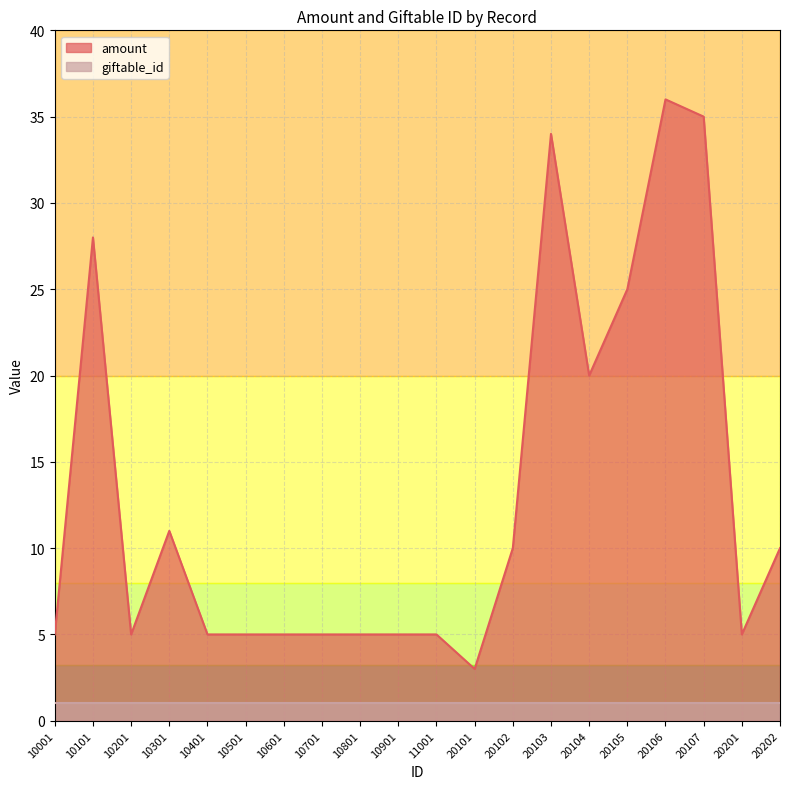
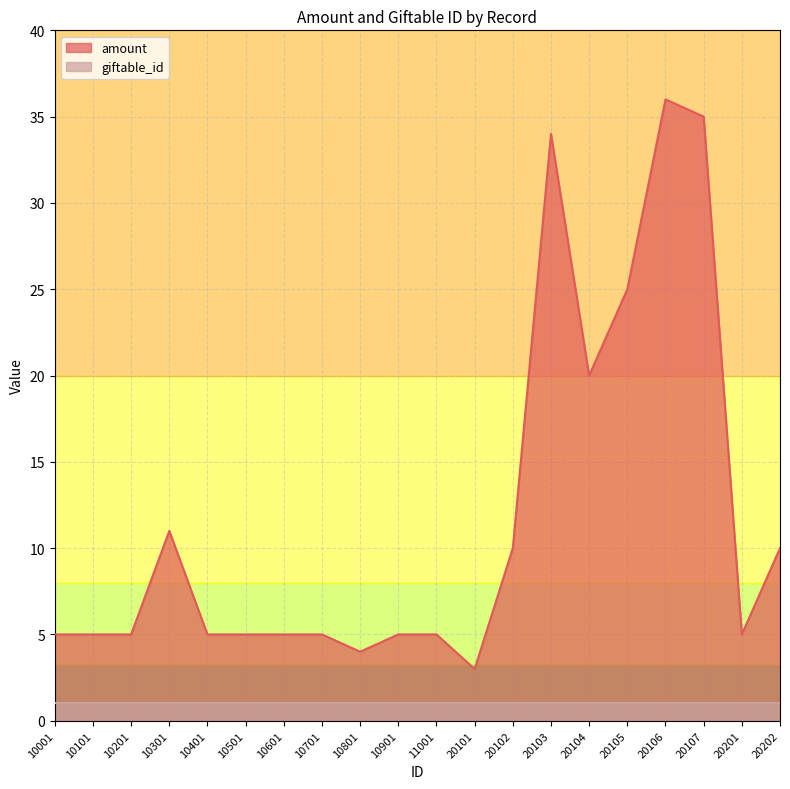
  {
    "amount": {
      "10001": 5,
-     "10101": 28,
+     "10101": 5,
      "10201": 5,
      "10301": 11,
      "10401": 5,
      "10501": 5,
      "10601": 5,
      "10701": 5,
-     "10801": 5,
+     "10801": 4,
      "10901": 5,
      "11001": 5,
      "20101": 3,
      "20102": 10,
      "20103": 34,
      "20104": 20,
      "20105": 25,
      "20106": 36,
      "20107": 35,
      "20201": 5,
      "20202": 10
    },
    "giftable_id": {
      "10001": 1,
      "10101": 1,
      "10201": 1,
      "10301": 1,
      "10401": 1,
      "10501": 1,
      "10601": 1,
      "10701": 1,
      "10801": 1,
      "10901": 1,
      "11001": 1,
      "20101": 1,
      "20102": 1,
      "20103": 1,
      "20104": 1,
      "20105": 1,
      "20106": 1,
      "20107": 1,
      "20201": 1,
      "20202": 1
    }
  }
